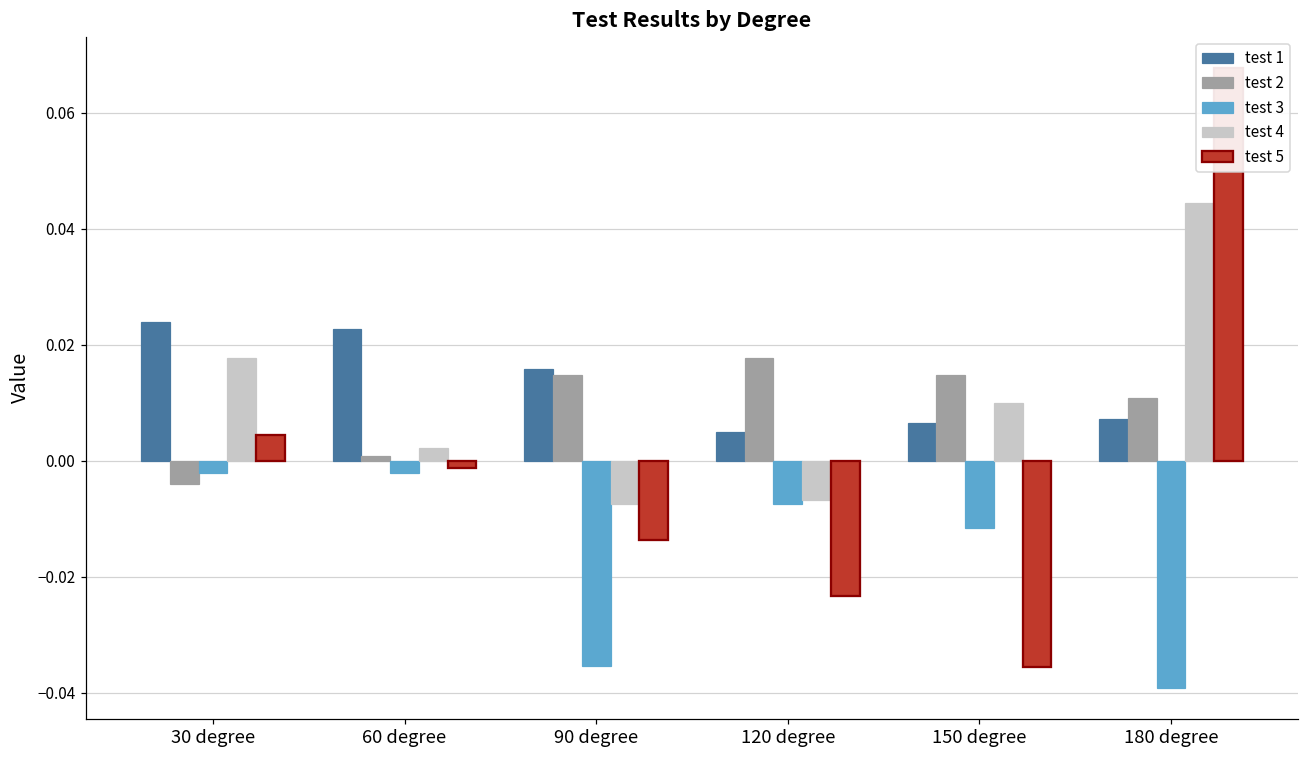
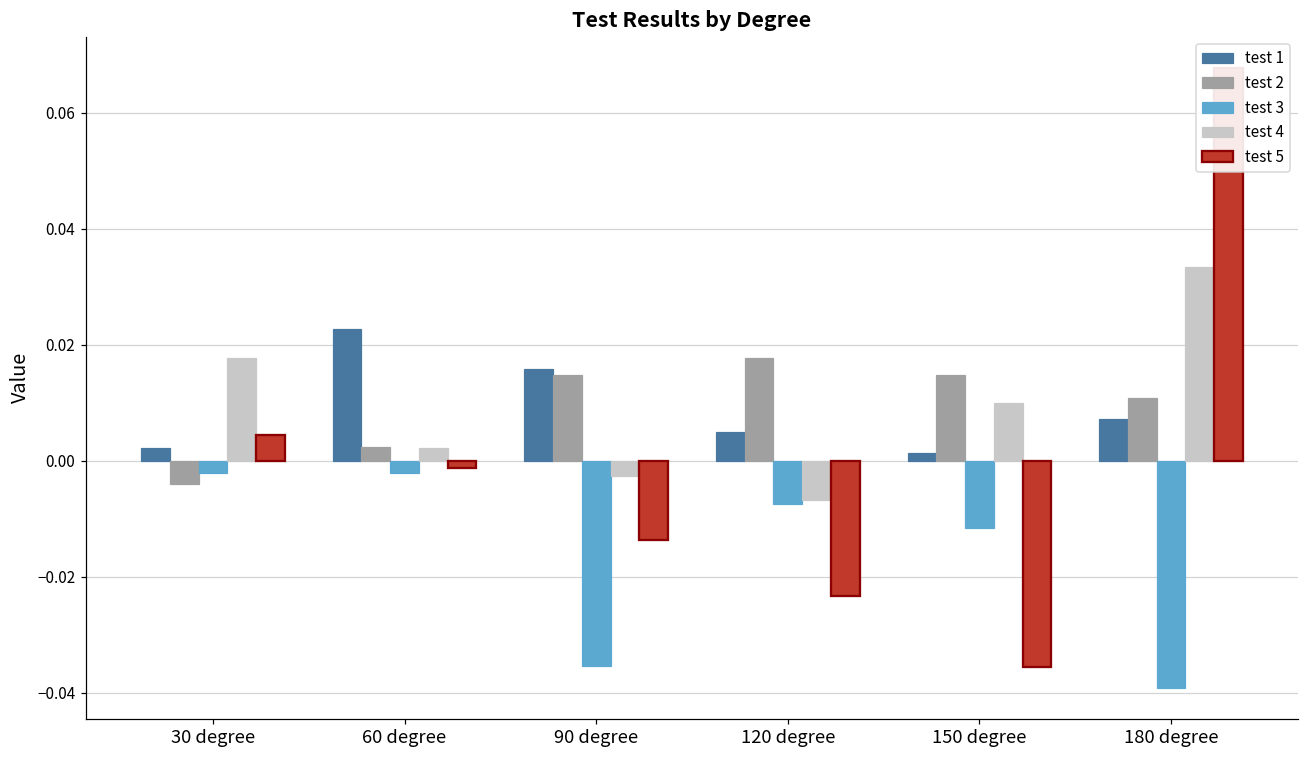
  {
    "test 1": {
-     "30 degree": 0.024,
+     "30 degree": 0.002,
      "60 degree": 0.023,
      "90 degree": 0.016,
      "120 degree": 0.005,
-     "150 degree": 0.006,
+     "150 degree": 0.001,
      "180 degree": 0.007
    },
    "test 2": {
      "30 degree": -0.004,
-     "60 degree": 0.001,
+     "60 degree": 0.002,
      "90 degree": 0.015,
      "120 degree": 0.018,
      "150 degree": 0.015,
      "180 degree": 0.011
    },
    "test 3": {
      "30 degree": -0.002,
      "60 degree": -0.002,
      "90 degree": -0.035,
      "120 degree": -0.007,
      "150 degree": -0.012,
      "180 degree": -0.039
    },
    "test 4": {
      "30 degree": 0.018,
      "60 degree": 0.002,
-     "90 degree": -0.007,
+     "90 degree": -0.003,
      "120 degree": -0.007,
      "150 degree": 0.010,
-     "180 degree": 0.044
+     "180 degree": 0.033
    },
    "test 5": {
      "30 degree": 0.004,
      "60 degree": -0.001,
      "90 degree": -0.014,
      "120 degree": -0.023,
      "150 degree": -0.036
    }
  }
